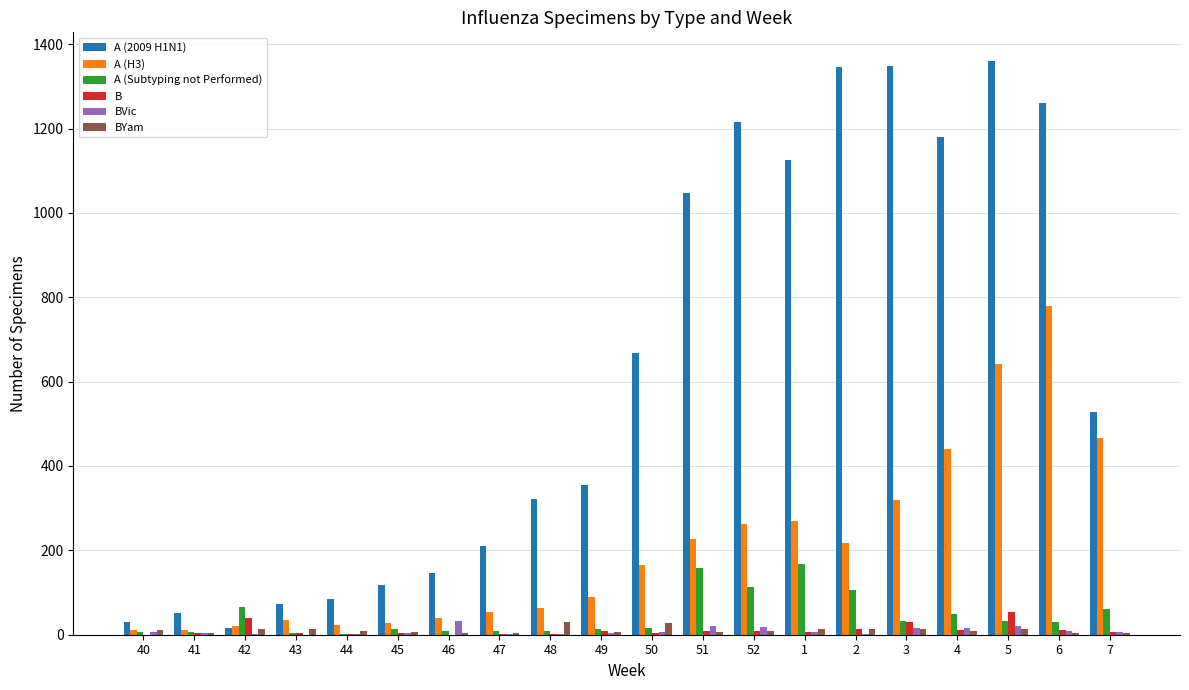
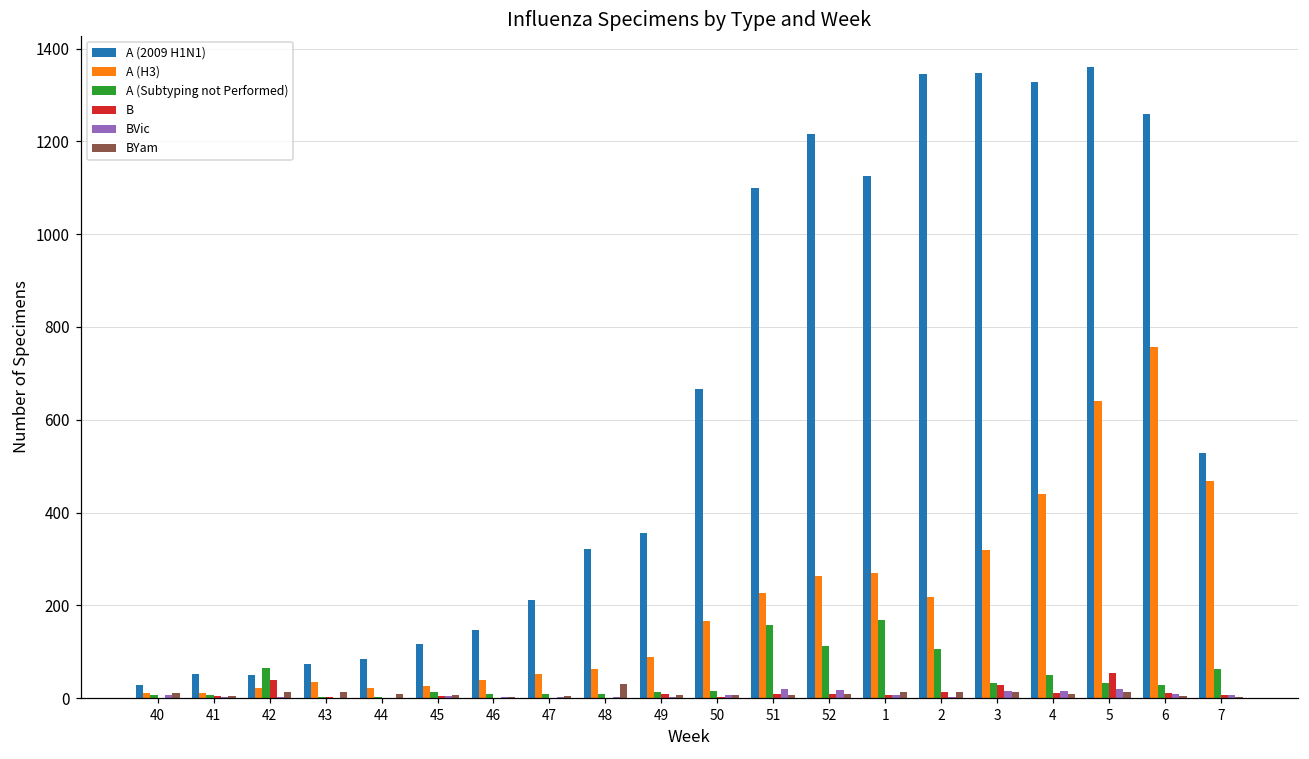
  {
    "A (2009 H1N1)": {
      "40": 30,
      "41": 50,
-     "42": 20,
+     "42": 50,
      "43": 70,
      "44": 80,
      "45": 120,
      "46": 150,
      "47": 210,
      "48": 320,
      "49": 360,
      "50": 670,
-     "51": 1050,
+     "51": 1100,
      "52": 1220,
      "1": 1130,
      "2": 1350,
      "3": 1350,
-     "4": 1180,
+     "4": 1330,
      "5": 1360,
      "6": 1260,
      "7": 530
    },
    "A (H3)": {
      "40": 10,
      "41": 10,
      "42": 20,
      "43": 40,
      "44": 20,
      "45": 30,
      "46": 40,
      "47": 50,
      "48": 60,
      "49": 90,
      "50": 170,
      "51": 230,
      "52": 260,
      "1": 270,
      "2": 220,
      "3": 320,
      "4": 440,
      "5": 640,
-     "6": 780,
+     "6": 760,
      "7": 470
    },
    "A (Subtyping not Performed)": {
      "40": 10,
      "41": 10,
      "42": 70,
      "45": 10,
      "46": 10,
      "47": 10,
      "48": 10,
      "49": 10,
      "50": 20,
      "51": 160,
      "52": 110,
      "1": 170,
      "2": 110,
      "3": 30,
      "4": 50,
      "5": 30,
      "6": 30,
      "7": 60
    },
    "B": {
      "40": 0,
      "42": 40,
      "46": 0,
      "49": 10,
      "51": 10,
      "52": 10,
      "1": 10,
      "2": 10,
      "3": 30,
      "4": 10,
      "5": 50,
      "6": 10,
      "7": 10
    },
    "BVic": {
      "40": 10,
      "43": 0,
-     "46": 30,
+     "46": 0,
      "50": 10,
      "51": 20,
      "52": 20,
      "1": 10,
      "3": 20,
      "4": 20,
      "5": 20,
      "6": 10,
      "7": 10
    },
    "BYam": {
      "40": 10,
      "42": 10,
      "43": 10,
      "44": 10,
      "45": 10,
      "48": 30,
      "49": 10,
-     "50": 30,
+     "50": 10,
      "51": 10,
      "52": 10,
      "1": 10,
      "2": 10,
      "3": 10,
      "4": 10,
      "5": 10
    }
  }
